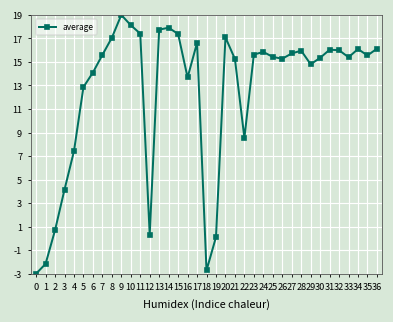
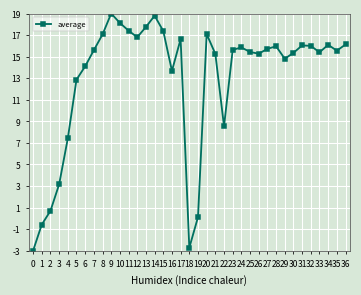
  {
    "0": -3,
-   "1": -2,
+   "1": -1,
    "2": 1,
-   "3": 4,
+   "3": 3,
    "4": 7,
    "5": 13,
    "6": 14,
    "7": 16,
    "8": 17,
    "9": 19,
    "10": 18,
    "11": 17,
-   "12": 0,
+   "12": 17,
    "13": 18,
-   "14": 18,
+   "14": 19,
    "15": 17,
    "16": 14,
    "17": 17,
    "18": -3,
    "19": 0,
    "20": 17,
    "21": 15,
    "22": 9,
    "23": 16,
    "24": 16,
    "25": 15,
    "26": 15,
    "27": 16,
    "28": 16,
    "29": 15,
    "30": 15,
    "31": 16,
    "32": 16,
    "33": 15,
    "34": 16,
    "35": 16,
    "36": 16
  }
